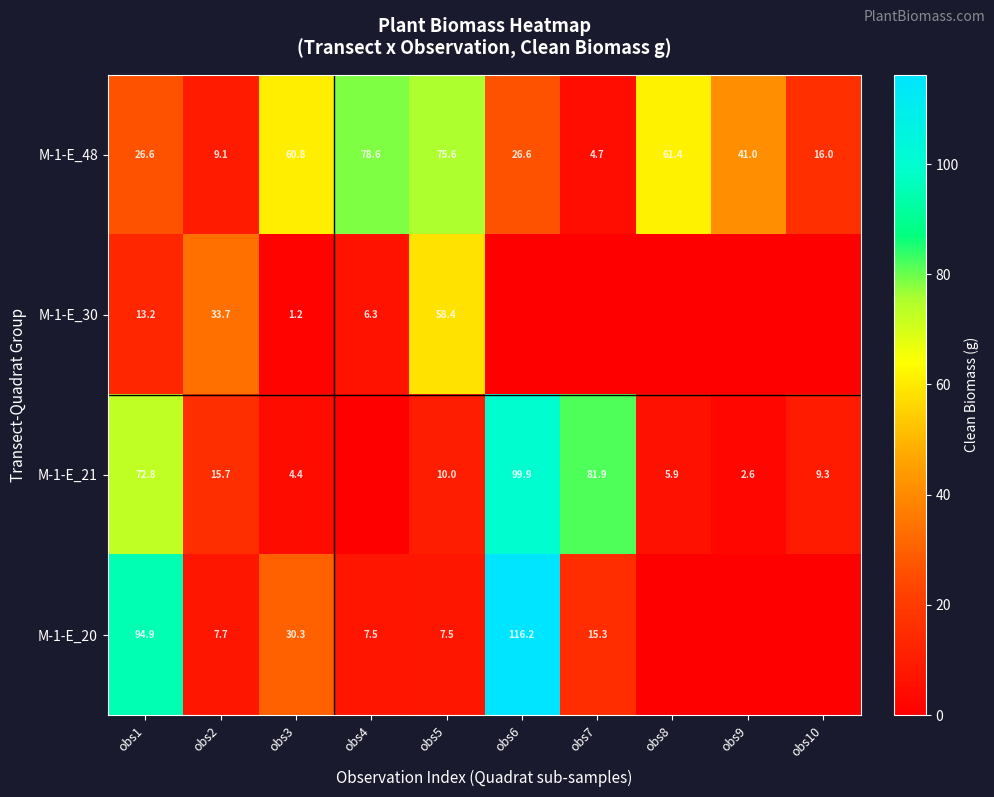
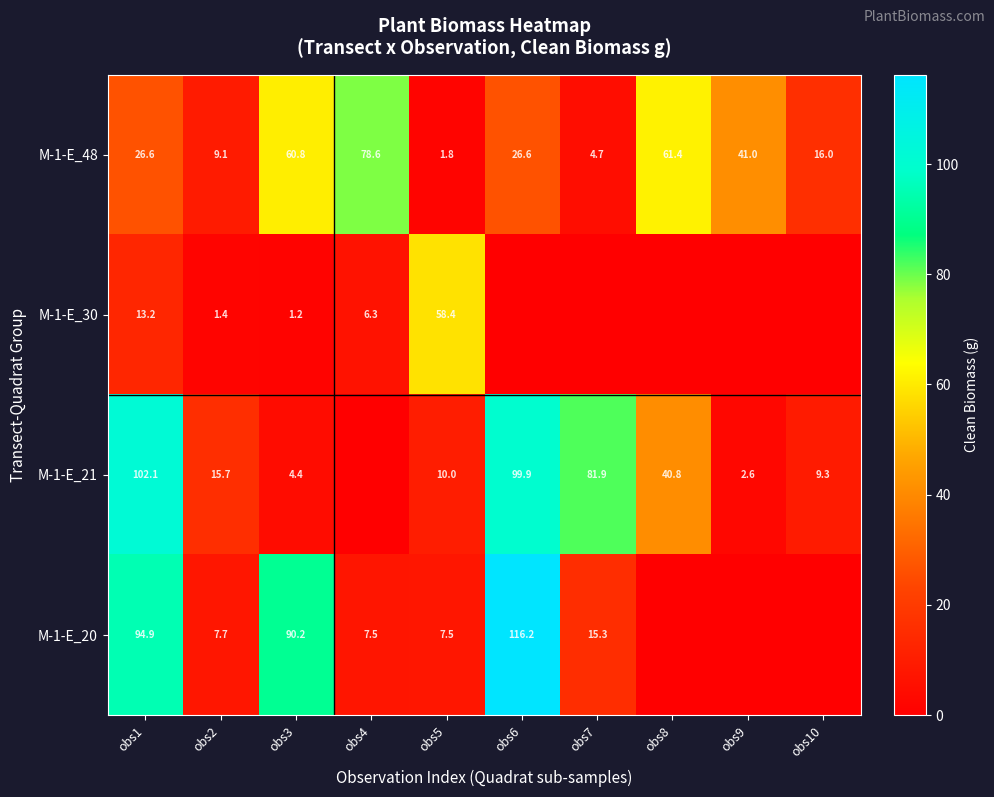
  {
    "M-1-E_48": {
      "obs1": 26.6,
      "obs2": 9.1,
      "obs3": 60.8,
      "obs4": 78.6,
-     "obs5": 75.6,
+     "obs5": 1.8,
      "obs6": 26.6,
      "obs7": 4.7,
      "obs8": 61.4,
      "obs9": 41.0,
      "obs10": 16.0
    },
    "M-1-E_30": {
      "obs1": 13.2,
-     "obs2": 33.7,
+     "obs2": 1.4,
      "obs3": 1.2,
      "obs4": 6.3,
      "obs5": 58.4
    },
    "M-1-E_21": {
-     "obs1": 72.8,
+     "obs1": 102.1,
      "obs2": 15.7,
      "obs3": 4.4,
      "obs5": 10.0,
      "obs6": 99.9,
      "obs7": 81.9,
-     "obs8": 5.9,
+     "obs8": 40.8,
      "obs9": 2.6,
      "obs10": 9.3
    },
    "M-1-E_20": {
      "obs1": 94.9,
      "obs2": 7.7,
-     "obs3": 30.3,
+     "obs3": 90.2,
      "obs4": 7.5,
      "obs5": 7.5,
      "obs6": 116.2,
      "obs7": 15.3
    }
  }
